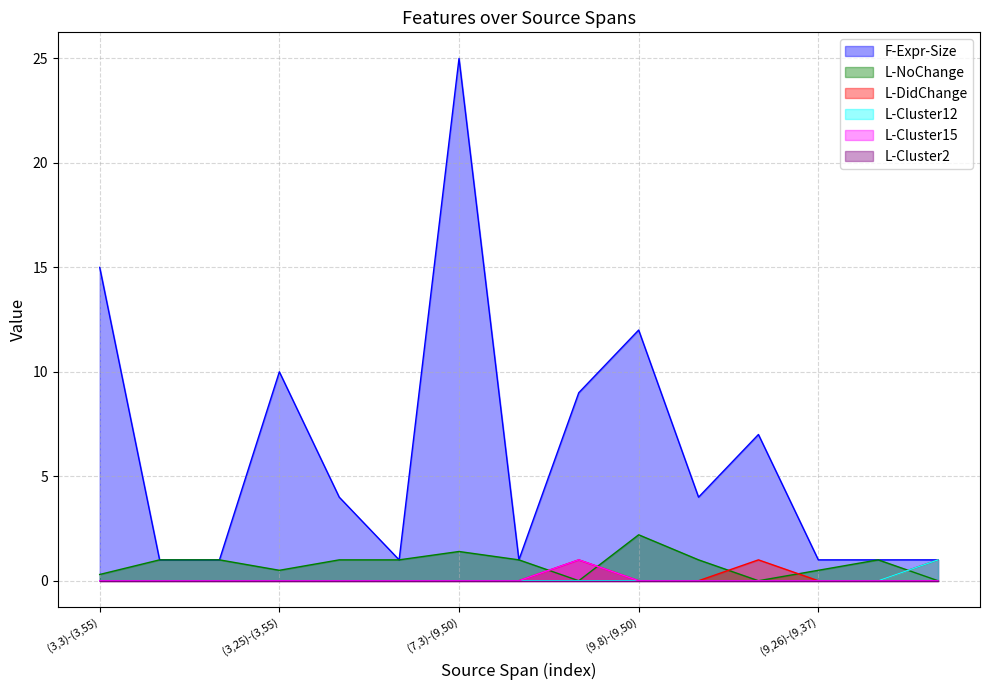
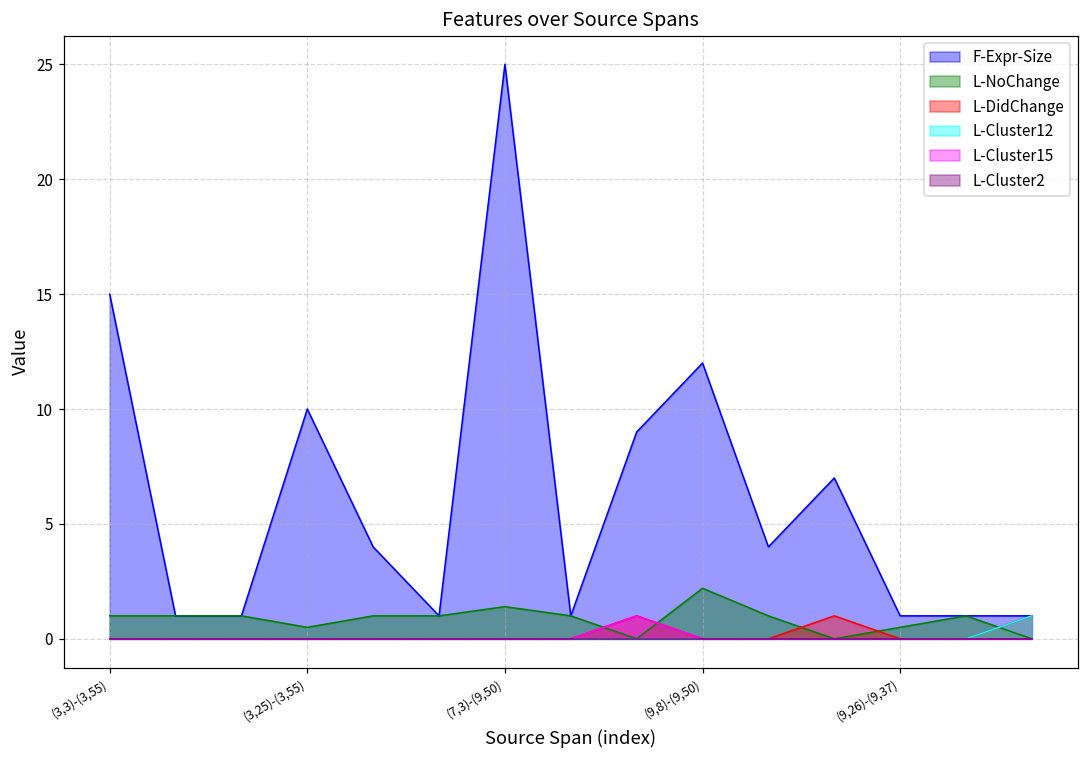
  {
    "F-Expr-Size": {
      "(3,3)-(3,55)": 15.0,
      "(3,25)-(3,55)": 10.0,
      "(7,3)-(9,50)": 25.0,
      "(9,8)-(9,50)": 12.0,
      "(9,26)-(9,37)": 1.0
    },
    "L-NoChange": {
-     "(3,3)-(3,55)": 0.3,
+     "(3,3)-(3,55)": 1.0,
      "(3,25)-(3,55)": 0.5,
      "(7,3)-(9,50)": 1.4,
      "(9,8)-(9,50)": 2.2,
      "(9,26)-(9,37)": 0.5
    }
  }
